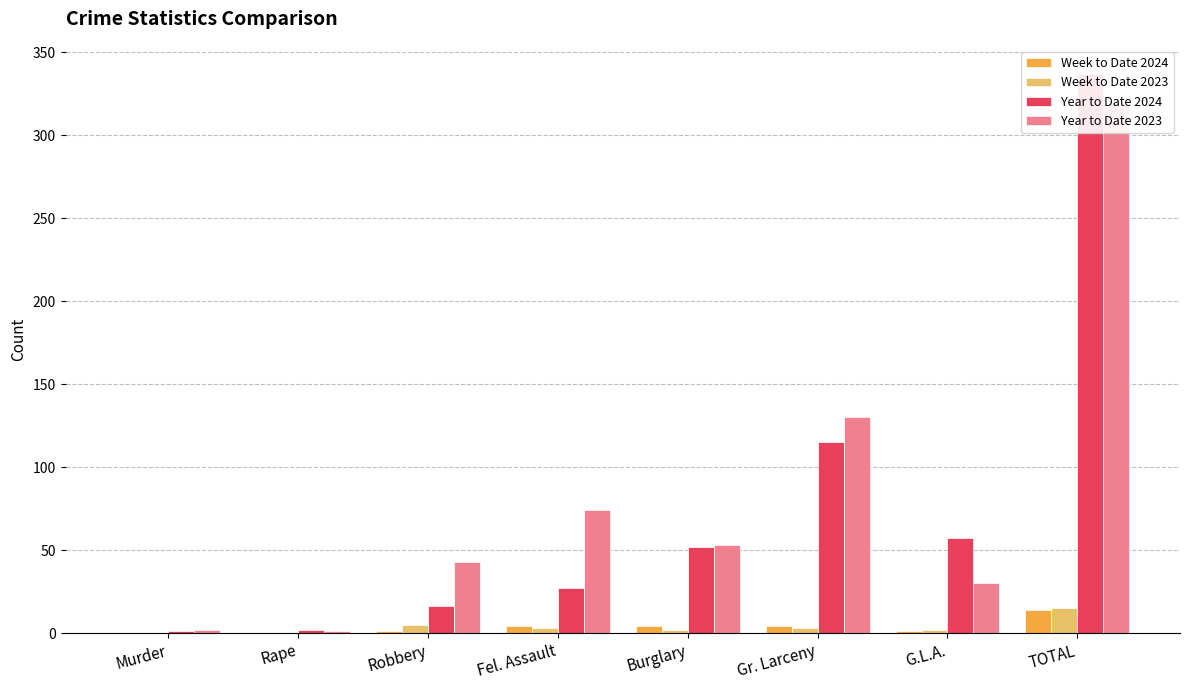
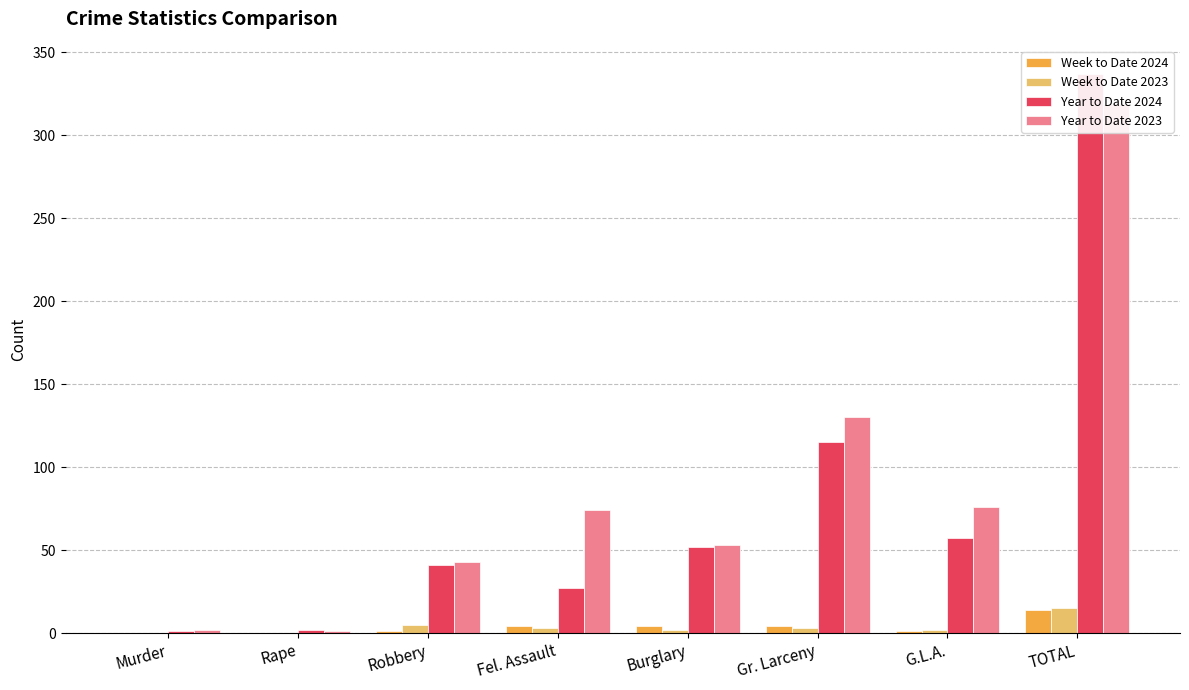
  {
    "Year to Date 2024": {
      "Rape": 2,
-     "Robbery": 16,
+     "Robbery": 41,
      "Fel. Assault": 27,
      "Burglary": 52,
      "Gr. Larceny": 115,
      "G.L.A.": 57
    },
    "Year to Date 2023": {
      "Murder": 2,
      "Robbery": 43,
      "Fel. Assault": 74,
      "Burglary": 53,
      "Gr. Larceny": 130,
-     "G.L.A.": 30
+     "G.L.A.": 76
    }
  }
